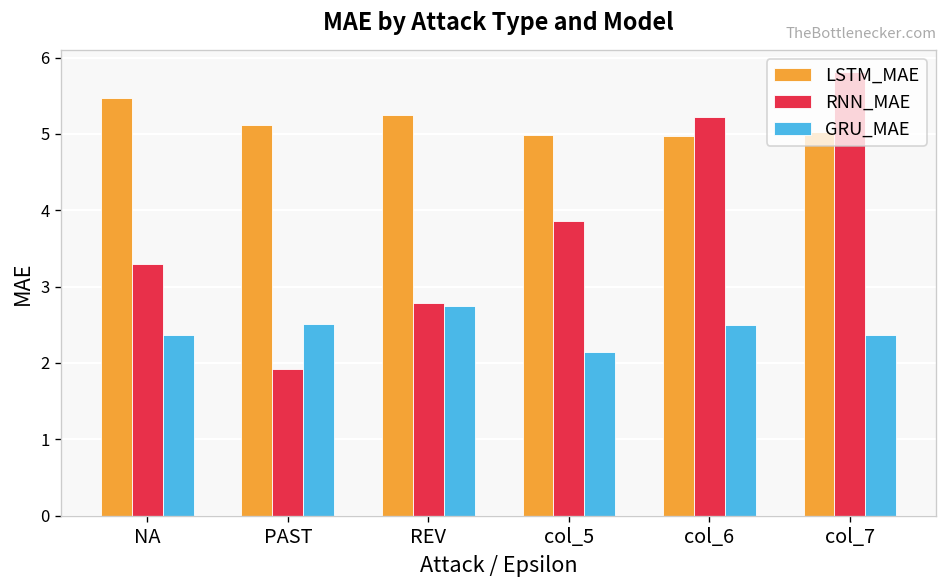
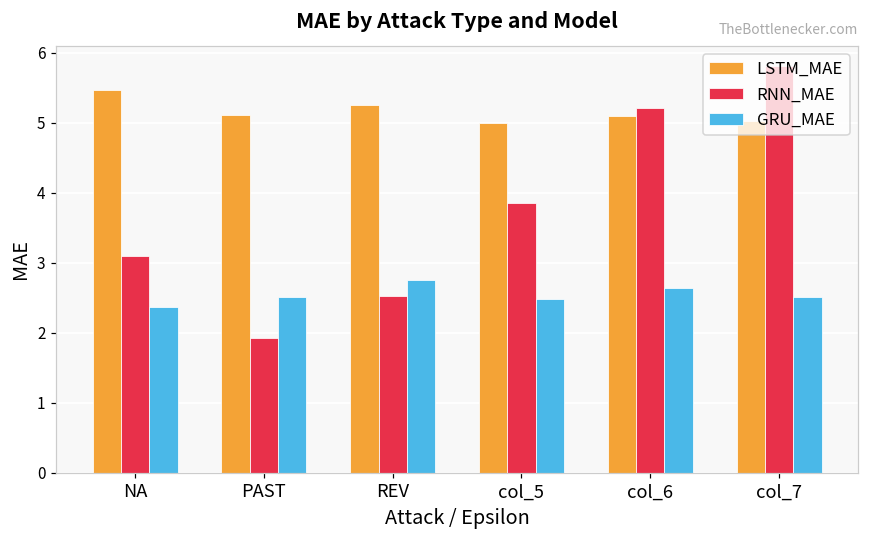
  {
    "LSTM_MAE": {
      "NA": 5.5,
      "PAST": 5.1,
      "REV": 5.3,
      "col_5": 5.0,
-     "col_6": 5.0
+     "col_6": 5.1
    },
    "RNN_MAE": {
-     "NA": 3.3,
+     "NA": 3.1,
      "PAST": 1.9,
-     "REV": 2.8,
+     "REV": 2.5,
      "col_5": 3.9,
      "col_6": 5.2
    },
    "GRU_MAE": {
      "NA": 2.4,
      "PAST": 2.5,
      "REV": 2.8,
-     "col_5": 2.1,
-     "col_6": 2.5,
-     "col_7": 2.4
+     "col_5": 2.5,
+     "col_6": 2.6,
+     "col_7": 2.5
    }
  }
